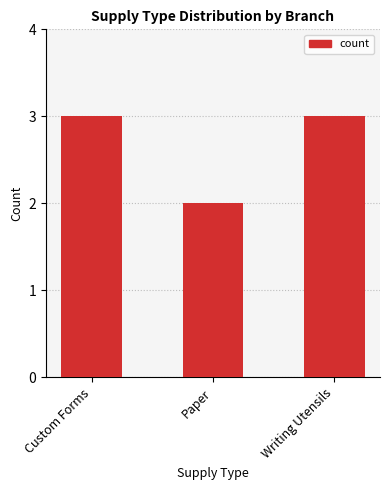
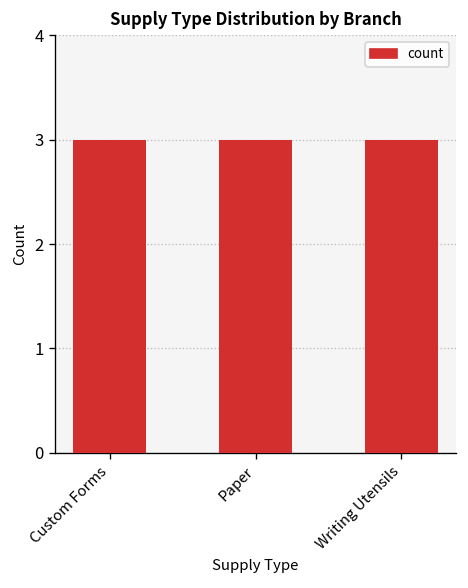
  {
    "Custom Forms": 3,
-   "Paper": 2,
+   "Paper": 3,
    "Writing Utensils": 3
  }
